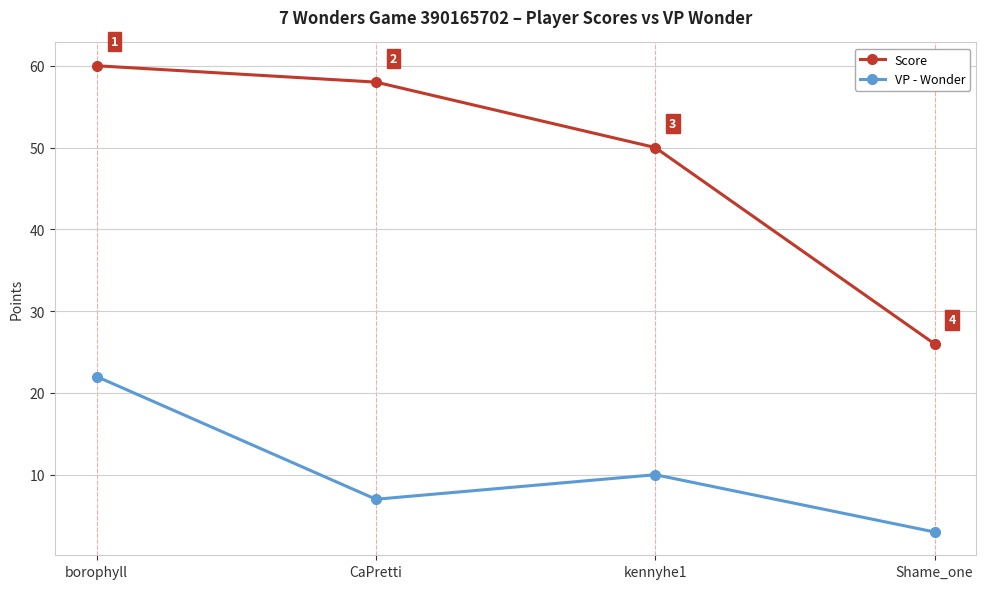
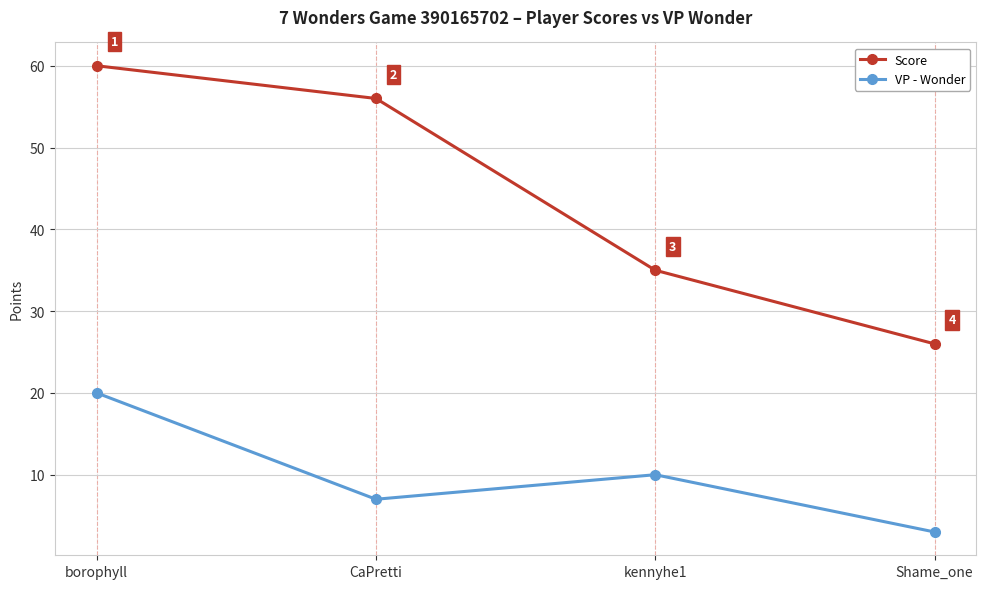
  {
    "Score": {
-     "CaPretti": 58,
-     "kennyhe1": 50
+     "CaPretti": 56,
+     "kennyhe1": 35
    },
    "VP - Wonder": {
-     "borophyll": 22,
+     "borophyll": 20,
      "CaPretti": 7,
      "kennyhe1": 10,
      "Shame_one": 3
    }
  }
